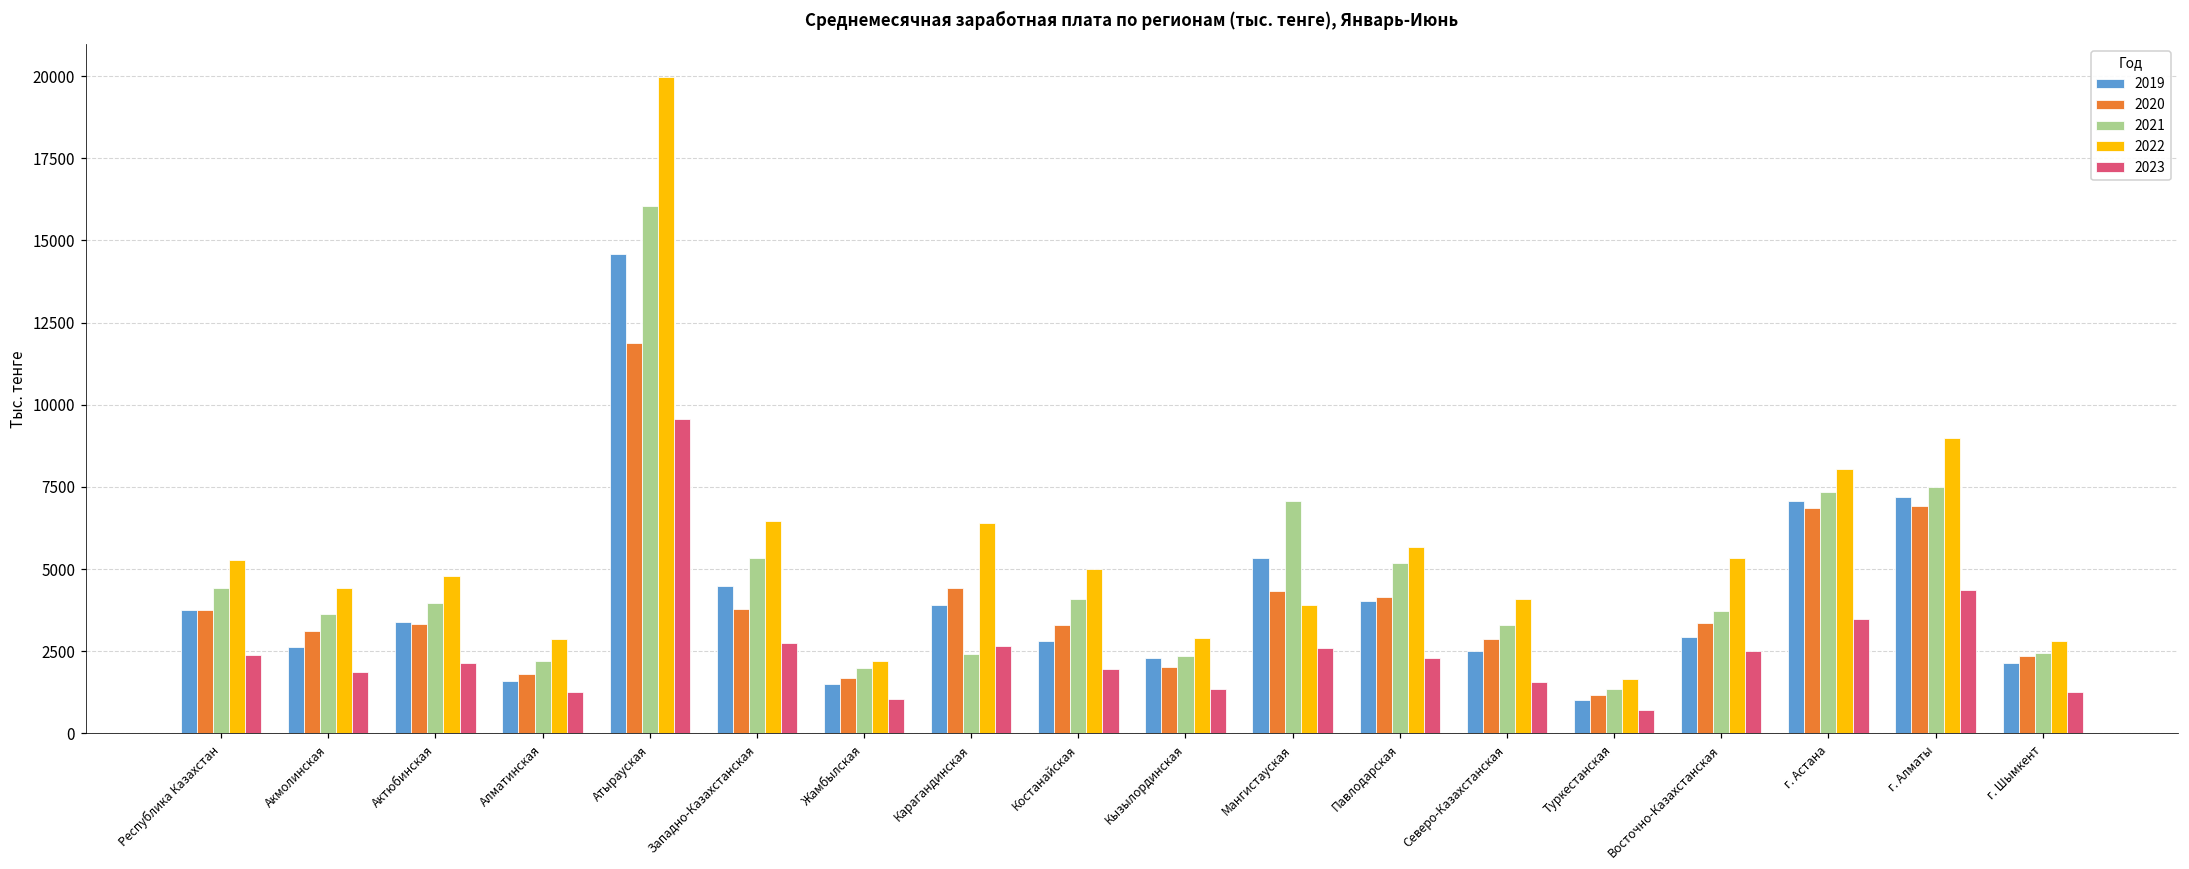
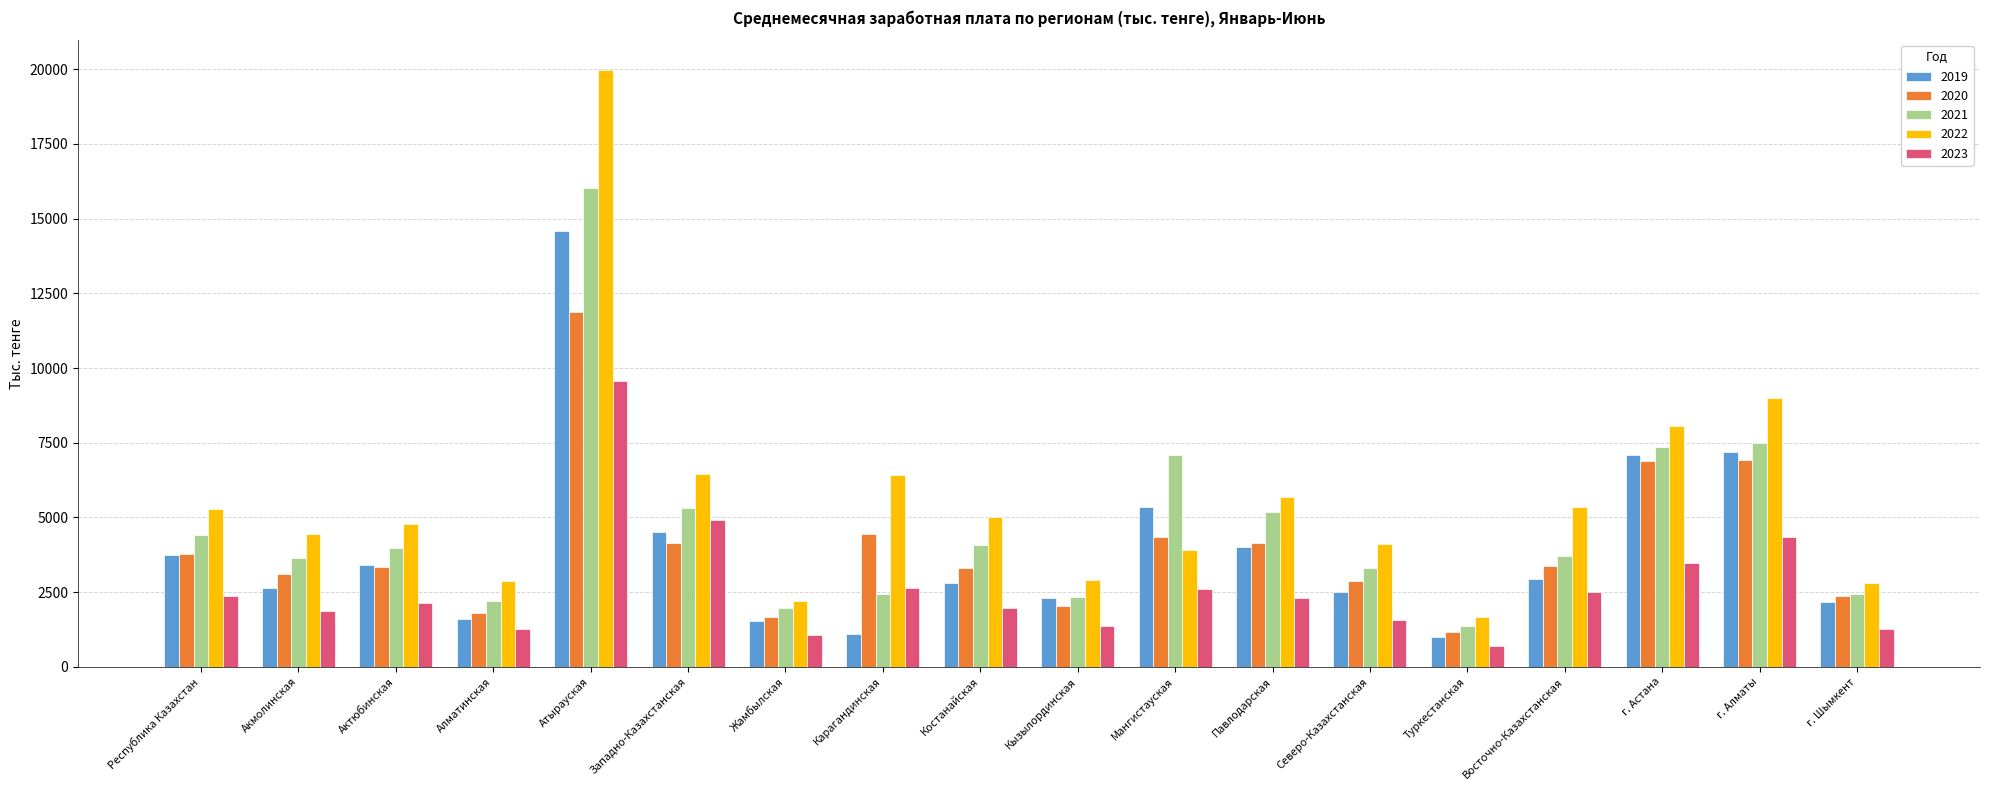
  {
    "2019": {
      "Республика Казахстан": 3800,
      "Акмолинская": 2600,
      "Актюбинская": 3400,
      "Алматинская": 1600,
      "Атырауская": 14600,
      "Западно-Казахстанская": 4500,
      "Жамбылская": 1500,
-     "Карагандинская": 3900,
+     "Карагандинская": 1100,
      "Костанайская": 2800,
      "Кызылординская": 2300,
      "Мангистауская": 5400,
      "Павлодарская": 4000,
      "Северо-Казахстанская": 2500,
      "Туркестанская": 1000,
      "Восточно-Казахстанская": 2900,
      "г. Астана": 7100,
      "г. Алматы": 7200,
      "г. Шымкент": 2200
    },
    "2020": {
      "Республика Казахстан": 3800,
      "Акмолинская": 3100,
      "Актюбинская": 3300,
      "Алматинская": 1800,
      "Атырауская": 11900,
-     "Западно-Казахстанская": 3800,
+     "Западно-Казахстанская": 4200,
      "Жамбылская": 1700,
      "Карагандинская": 4400,
      "Костанайская": 3300,
      "Кызылординская": 2000,
      "Мангистауская": 4300,
      "Павлодарская": 4200,
      "Северо-Казахстанская": 2900,
      "Туркестанская": 1200,
      "Восточно-Казахстанская": 3400,
      "г. Астана": 6900,
      "г. Алматы": 6900,
      "г. Шымкент": 2400
    },
    "2021": {
      "Республика Казахстан": 4400,
      "Акмолинская": 3600,
      "Актюбинская": 4000,
      "Алматинская": 2200,
      "Атырауская": 16000,
      "Западно-Казахстанская": 5300,
      "Жамбылская": 2000,
      "Карагандинская": 2400,
      "Костанайская": 4100,
      "Кызылординская": 2300,
      "Мангистауская": 7100,
      "Павлодарская": 5200,
      "Северо-Казахстанская": 3300,
      "Туркестанская": 1400,
      "Восточно-Казахстанская": 3700,
      "г. Астана": 7400,
      "г. Алматы": 7500,
      "г. Шымкент": 2400
    },
    "2022": {
      "Республика Казахстан": 5300,
      "Акмолинская": 4400,
      "Актюбинская": 4800,
      "Алматинская": 2900,
      "Атырауская": 20000,
      "Западно-Казахстанская": 6500,
      "Жамбылская": 2200,
      "Карагандинская": 6400,
      "Костанайская": 5000,
      "Кызылординская": 2900,
      "Мангистауская": 3900,
      "Павлодарская": 5700,
      "Северо-Казахстанская": 4100,
      "Туркестанская": 1700,
      "Восточно-Казахстанская": 5400,
      "г. Астана": 8100,
      "г. Алматы": 9000,
      "г. Шымкент": 2800
    },
    "2023": {
      "Республика Казахстан": 2400,
      "Акмолинская": 1900,
      "Актюбинская": 2100,
      "Алматинская": 1300,
      "Атырауская": 9600,
-     "Западно-Казахстанская": 2700,
+     "Западно-Казахстанская": 4900,
      "Жамбылская": 1100,
      "Карагандинская": 2700,
      "Костанайская": 2000,
      "Кызылординская": 1400,
      "Мангистауская": 2600,
      "Павлодарская": 2300,
      "Северо-Казахстанская": 1600,
      "Туркестанская": 700,
      "Восточно-Казахстанская": 2500,
      "г. Астана": 3500,
      "г. Алматы": 4400,
      "г. Шымкент": 1300
    }
  }
